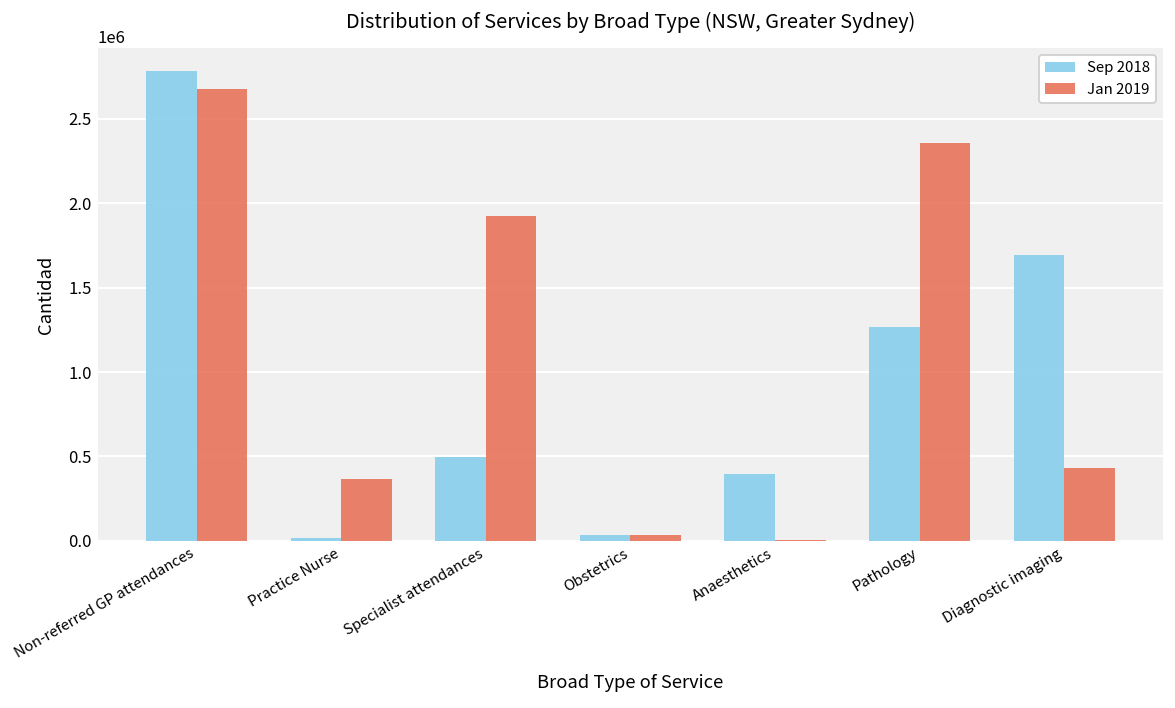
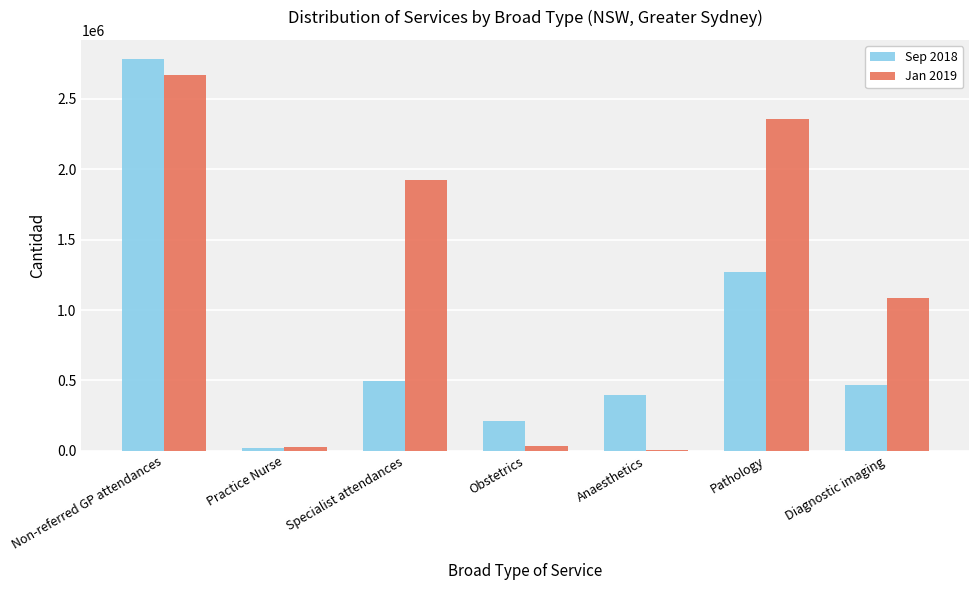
  {
    "Sep 2018": {
      "Non-referred GP attendances": 2780000,
      "Practice Nurse": 20000,
      "Specialist attendances": 490000,
-     "Obstetrics": 30000,
+     "Obstetrics": 210000,
      "Anaesthetics": 400000,
      "Pathology": 1270000,
-     "Diagnostic imaging": 1690000
+     "Diagnostic imaging": 470000
    },
    "Jan 2019": {
      "Non-referred GP attendances": 2670000,
-     "Practice Nurse": 370000,
+     "Practice Nurse": 20000,
      "Specialist attendances": 1920000,
      "Obstetrics": 40000,
      "Pathology": 2350000,
-     "Diagnostic imaging": 430000
+     "Diagnostic imaging": 1080000
    }
  }
